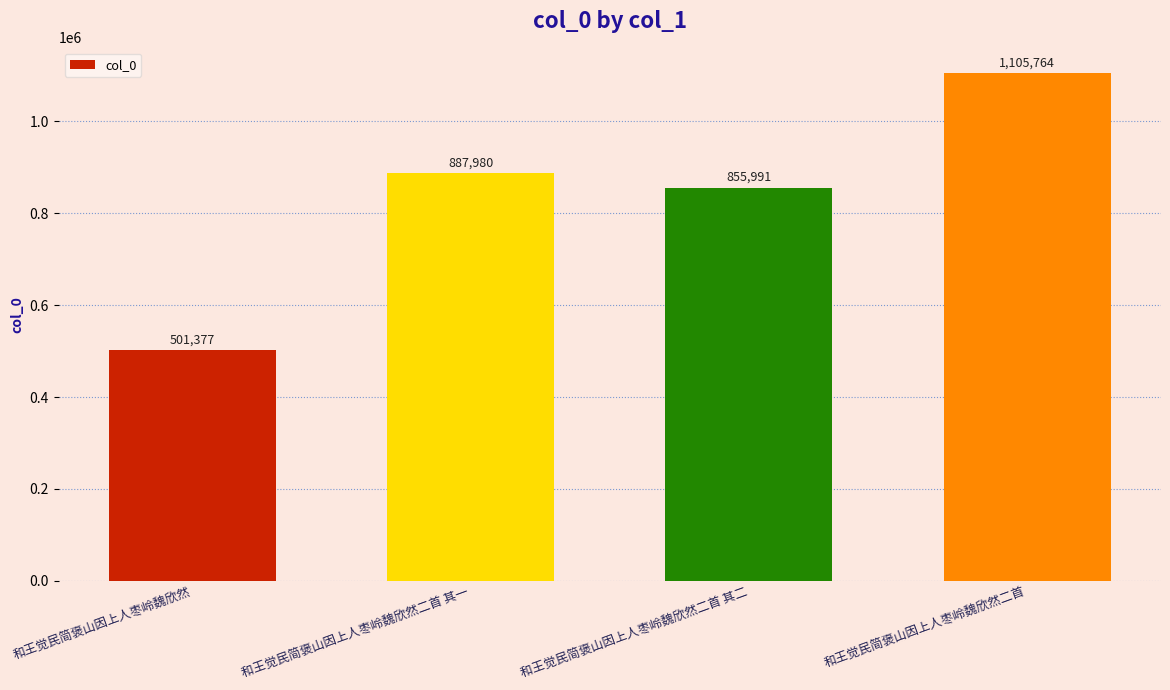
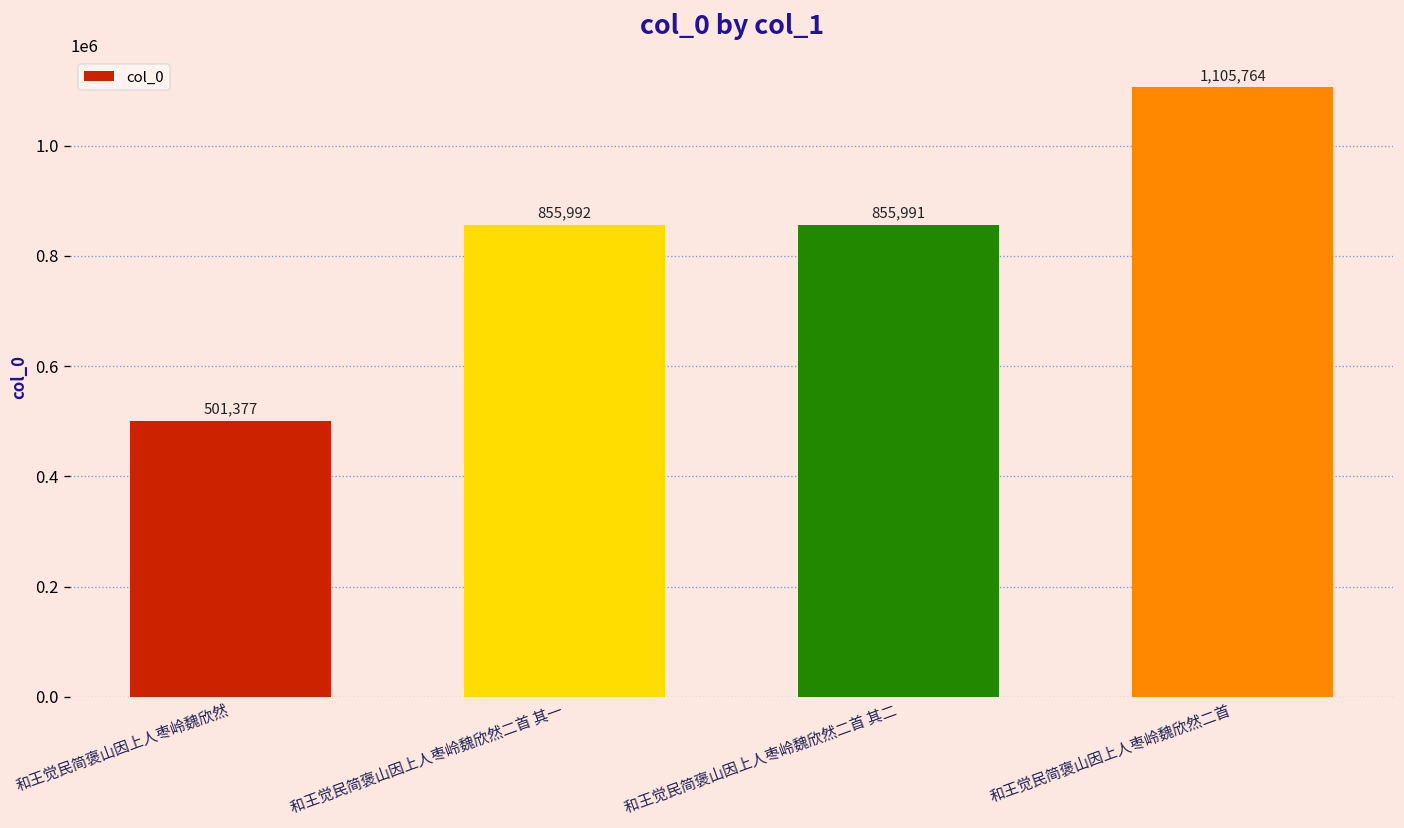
  {
    "和王觉民简褒山因上人枣岭魏欣然": "501,377",
-   "和王觉民简褒山因上人枣岭魏欣然二首 其一": "887,980",
+   "和王觉民简褒山因上人枣岭魏欣然二首 其一": "855,992",
    "和王觉民简褒山因上人枣岭魏欣然二首 其二": "855,991",
    "和王觉民简褒山因上人枣岭魏欣然二首": "1,105,764"
  }
